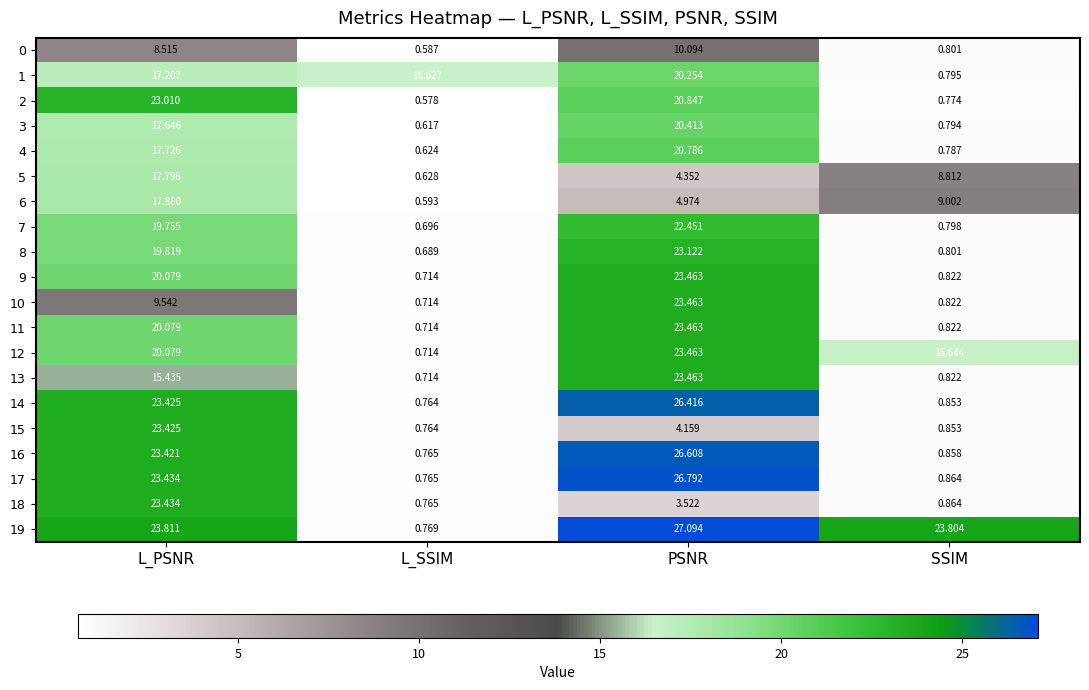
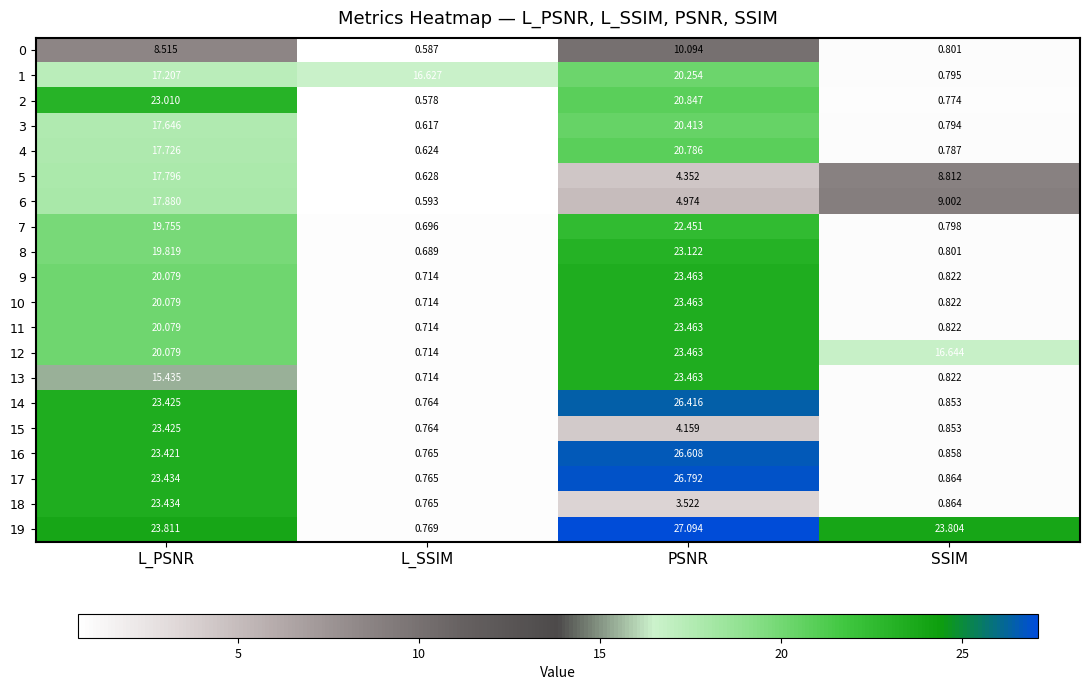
  {
    "0": {
      "L_PSNR": 8.515,
      "L_SSIM": 0.587,
      "PSNR": 10.094,
      "SSIM": 0.801
    },
    "1": {
      "L_PSNR": 17.207,
      "L_SSIM": 16.627,
      "PSNR": 20.254,
      "SSIM": 0.795
    },
    "2": {
      "L_PSNR": 23.010,
      "L_SSIM": 0.578,
      "PSNR": 20.847,
      "SSIM": 0.774
    },
    "3": {
      "L_PSNR": 17.646,
      "L_SSIM": 0.617,
      "PSNR": 20.413,
      "SSIM": 0.794
    },
    "4": {
      "L_PSNR": 17.726,
      "L_SSIM": 0.624,
      "PSNR": 20.786,
      "SSIM": 0.787
    },
    "5": {
      "L_PSNR": 17.796,
      "L_SSIM": 0.628,
      "PSNR": 4.352,
      "SSIM": 8.812
    },
    "6": {
      "L_PSNR": 17.880,
      "L_SSIM": 0.593,
      "PSNR": 4.974,
      "SSIM": 9.002
    },
    "7": {
      "L_PSNR": 19.755,
      "L_SSIM": 0.696,
      "PSNR": 22.451,
      "SSIM": 0.798
    },
    "8": {
      "L_PSNR": 19.819,
      "L_SSIM": 0.689,
      "PSNR": 23.122,
      "SSIM": 0.801
    },
    "9": {
      "L_PSNR": 20.079,
      "L_SSIM": 0.714,
      "PSNR": 23.463,
      "SSIM": 0.822
    },
    "10": {
-     "L_PSNR": 9.542,
+     "L_PSNR": 20.079,
      "L_SSIM": 0.714,
      "PSNR": 23.463,
      "SSIM": 0.822
    },
    "11": {
      "L_PSNR": 20.079,
      "L_SSIM": 0.714,
      "PSNR": 23.463,
      "SSIM": 0.822
    },
    "12": {
      "L_PSNR": 20.079,
      "L_SSIM": 0.714,
      "PSNR": 23.463,
      "SSIM": 16.644
    },
    "13": {
      "L_PSNR": 15.435,
      "L_SSIM": 0.714,
      "PSNR": 23.463,
      "SSIM": 0.822
    },
    "14": {
      "L_PSNR": 23.425,
      "L_SSIM": 0.764,
      "PSNR": 26.416,
      "SSIM": 0.853
    },
    "15": {
      "L_PSNR": 23.425,
      "L_SSIM": 0.764,
      "PSNR": 4.159,
      "SSIM": 0.853
    },
    "16": {
      "L_PSNR": 23.421,
      "L_SSIM": 0.765,
      "PSNR": 26.608,
      "SSIM": 0.858
    },
    "17": {
      "L_PSNR": 23.434,
      "L_SSIM": 0.765,
      "PSNR": 26.792,
      "SSIM": 0.864
    },
    "18": {
      "L_PSNR": 23.434,
      "L_SSIM": 0.765,
      "PSNR": 3.522,
      "SSIM": 0.864
    },
    "19": {
      "L_PSNR": 23.811,
      "L_SSIM": 0.769,
      "PSNR": 27.094,
      "SSIM": 23.804
    }
  }
